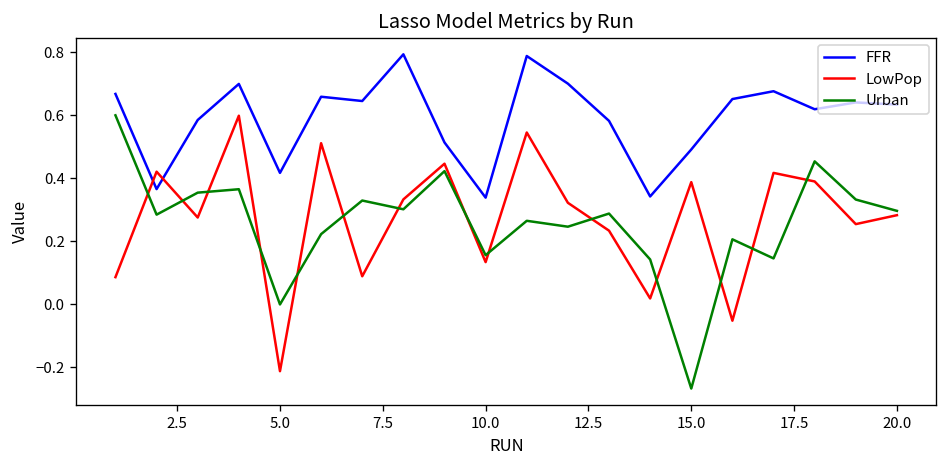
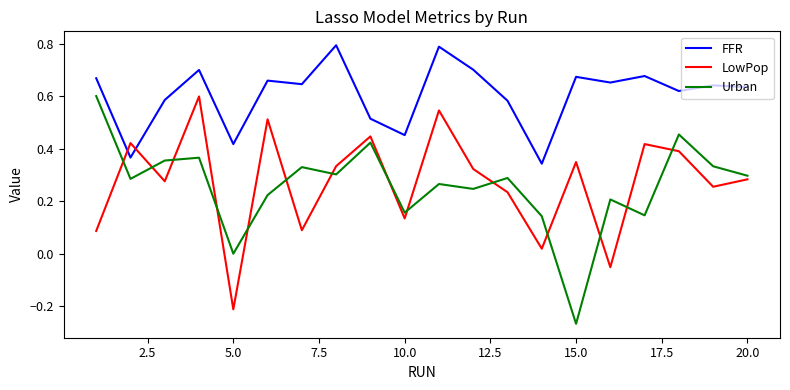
  {
    "FFR": {
      "5.0": 0.42,
-     "10.0": 0.34,
-     "15.0": 0.49
+     "10.0": 0.45,
+     "15.0": 0.67
    },
    "LowPop": {
      "5.0": -0.21,
      "10.0": 0.13,
-     "15.0": 0.39,
+     "15.0": 0.35,
      "20.0": 0.28
    },
    "Urban": {
      "5.0": 0.00,
      "10.0": 0.16,
      "15.0": -0.27,
      "20.0": 0.30
    }
  }
